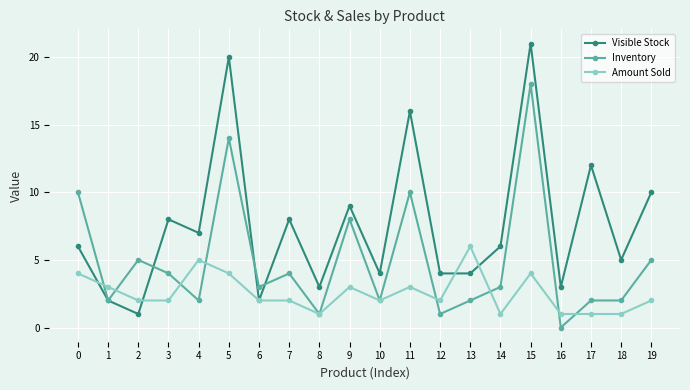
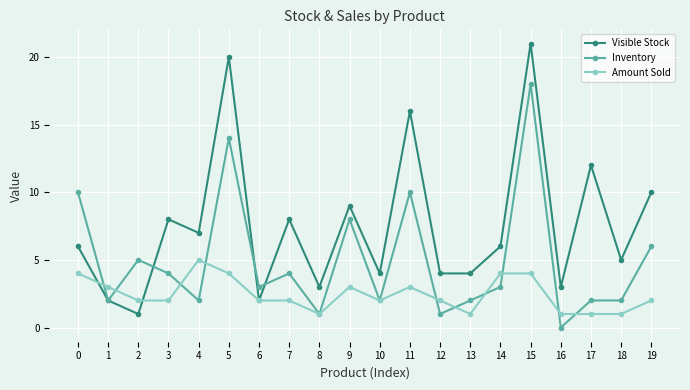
  {
    "Visible Stock": {
      "0": 6,
      "2": 1,
      "3": 8,
      "4": 7,
      "5": 20,
      "7": 8,
      "8": 3,
      "9": 9,
      "10": 4,
      "11": 16,
      "12": 4,
      "13": 4,
      "14": 6,
      "15": 21,
      "16": 3,
      "17": 12,
      "18": 5,
      "19": 10
    },
    "Inventory": {
      "0": 10,
      "2": 5,
      "3": 4,
      "4": 2,
      "5": 14,
      "6": 3,
      "7": 4,
      "9": 8,
      "11": 10,
      "12": 1,
      "13": 2,
      "14": 3,
      "15": 18,
      "16": 0,
      "17": 2,
      "18": 2,
-     "19": 5
+     "19": 6
    },
    "Amount Sold": {
      "0": 4,
      "1": 3,
      "2": 2,
      "3": 2,
      "4": 5,
      "5": 4,
      "7": 2,
      "9": 3,
      "11": 3,
      "12": 2,
-     "13": 6,
-     "14": 1,
+     "13": 1,
+     "14": 4,
      "15": 4,
      "16": 1,
      "17": 1,
      "18": 1,
      "19": 2
    }
  }
